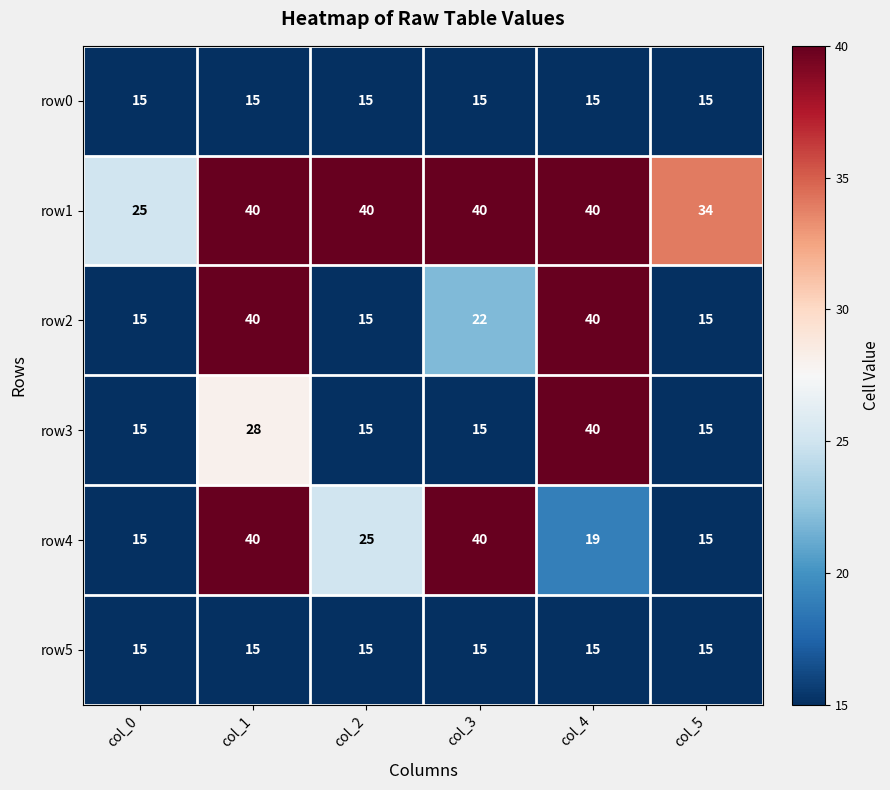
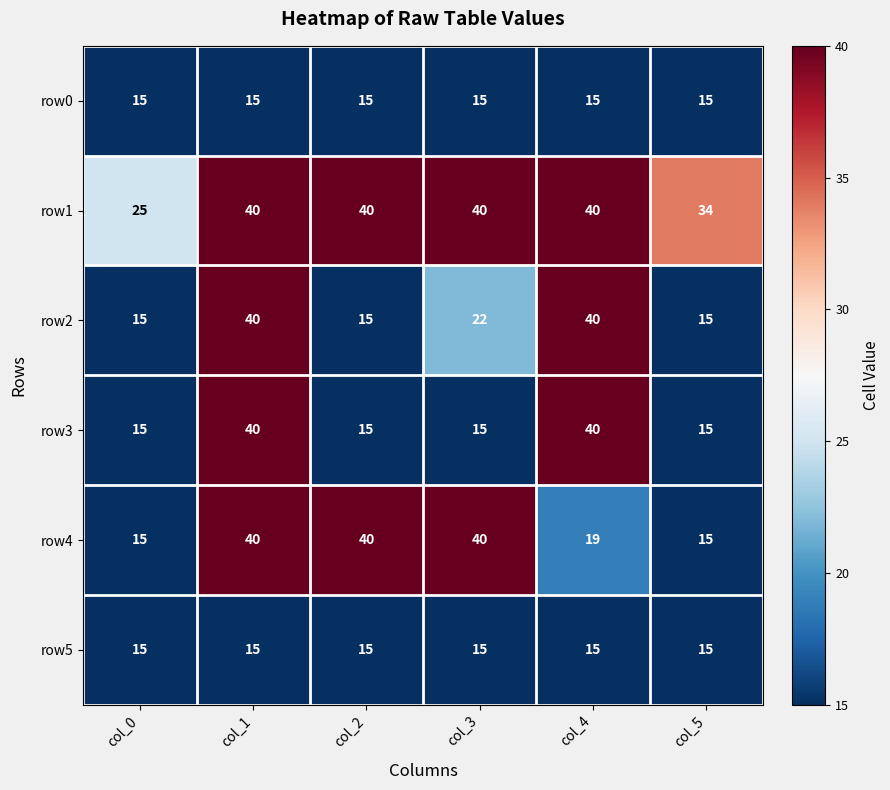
  {
    "row0": {
      "col_0": 15,
      "col_1": 15,
      "col_2": 15,
      "col_3": 15,
      "col_4": 15,
      "col_5": 15
    },
    "row1": {
      "col_0": 25,
      "col_1": 40,
      "col_2": 40,
      "col_3": 40,
      "col_4": 40,
      "col_5": 34
    },
    "row2": {
      "col_0": 15,
      "col_1": 40,
      "col_2": 15,
      "col_3": 22,
      "col_4": 40,
      "col_5": 15
    },
    "row3": {
      "col_0": 15,
-     "col_1": 28,
+     "col_1": 40,
      "col_2": 15,
      "col_3": 15,
      "col_4": 40,
      "col_5": 15
    },
    "row4": {
      "col_0": 15,
      "col_1": 40,
-     "col_2": 25,
+     "col_2": 40,
      "col_3": 40,
      "col_4": 19,
      "col_5": 15
    },
    "row5": {
      "col_0": 15,
      "col_1": 15,
      "col_2": 15,
      "col_3": 15,
      "col_4": 15,
      "col_5": 15
    }
  }
